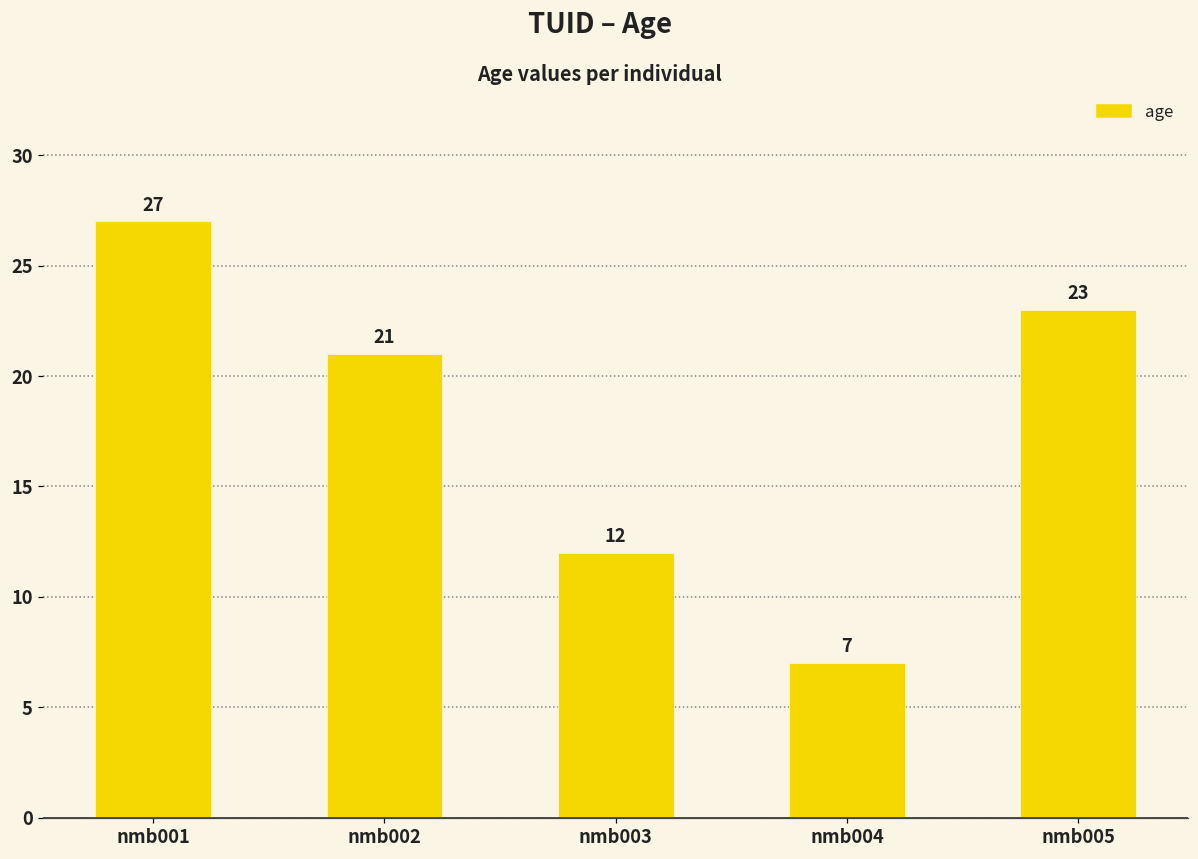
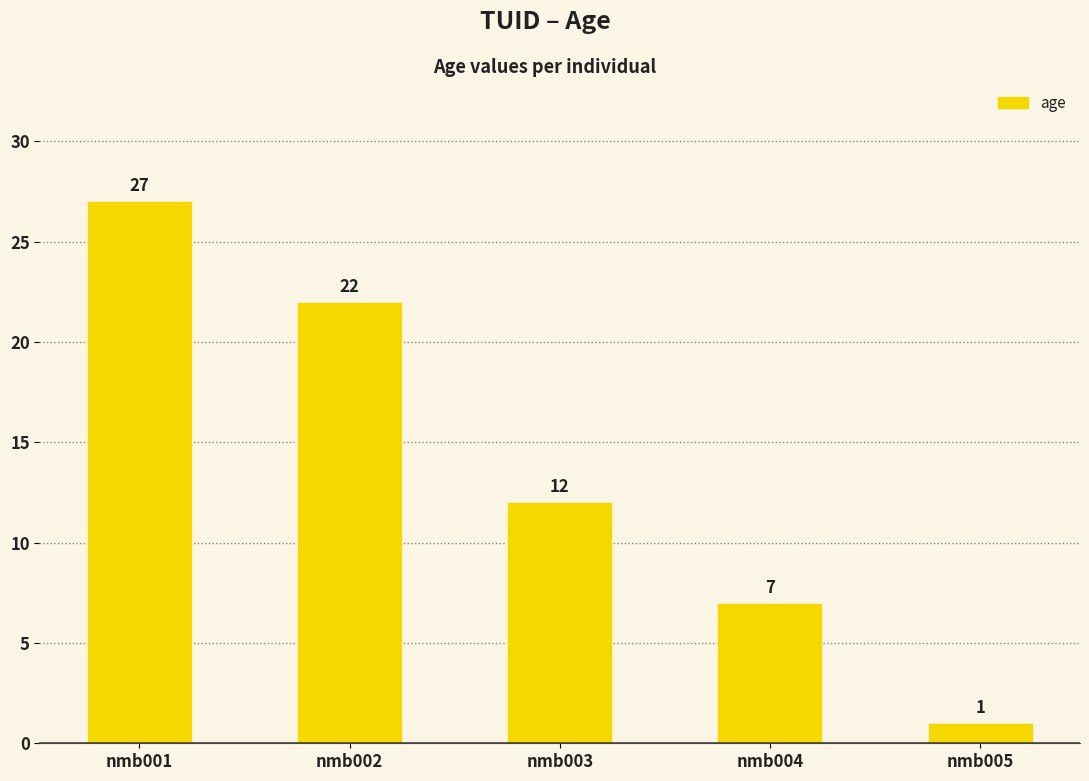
  {
    "nmb001": 27,
-   "nmb002": 21,
+   "nmb002": 22,
    "nmb003": 12,
    "nmb004": 7,
-   "nmb005": 23
+   "nmb005": 1
  }
